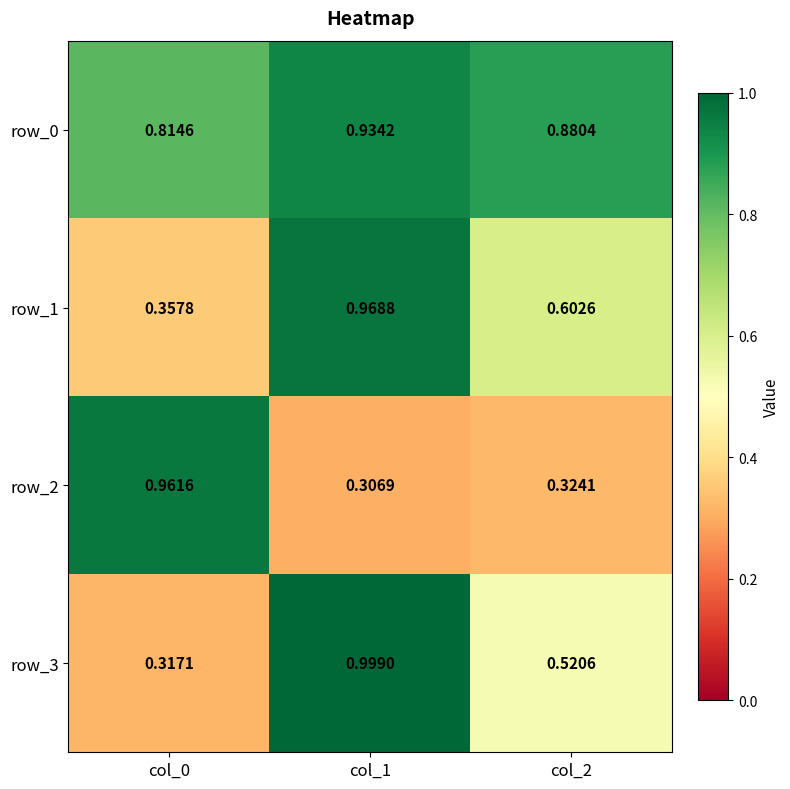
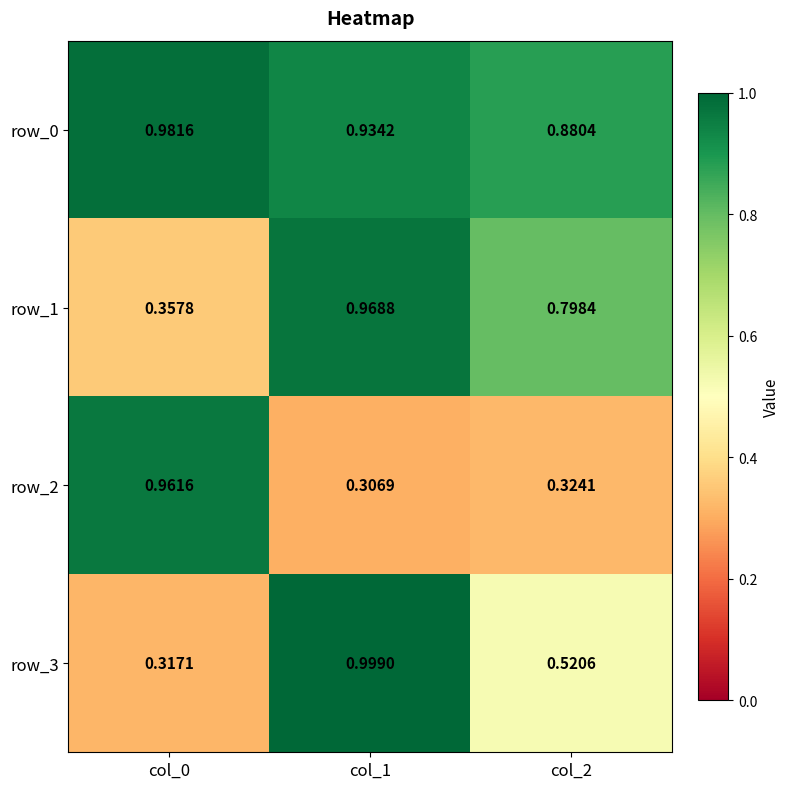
  {
    "row_0": {
-     "col_0": 0.8146,
+     "col_0": 0.9816,
      "col_1": 0.9342,
      "col_2": 0.8804
    },
    "row_1": {
      "col_0": 0.3578,
      "col_1": 0.9688,
-     "col_2": 0.6026
+     "col_2": 0.7984
    },
    "row_2": {
      "col_0": 0.9616,
      "col_1": 0.3069,
      "col_2": 0.3241
    },
    "row_3": {
      "col_0": 0.3171,
      "col_1": 0.9990,
      "col_2": 0.5206
    }
  }
